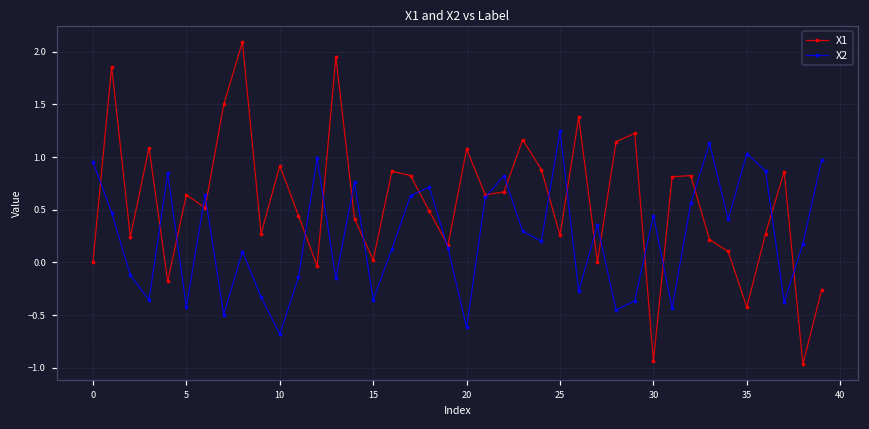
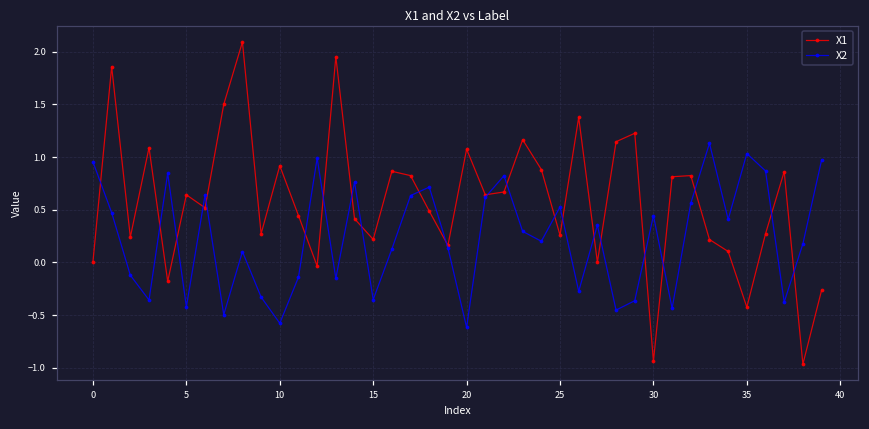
  {
    "X1": {
      "0": 0.0,
      "5": 0.6,
      "10": 0.9,
-     "15": 0.0,
+     "15": 0.2,
      "20": 1.1,
      "25": 0.3,
      "30": -0.9,
      "35": -0.4
    },
    "X2": {
      "0": 1.0,
      "5": -0.4,
-     "10": -0.7,
+     "10": -0.6,
      "15": -0.4,
      "20": -0.6,
-     "25": 1.2,
+     "25": 0.5,
      "30": 0.4,
      "35": 1.0
    }
  }
